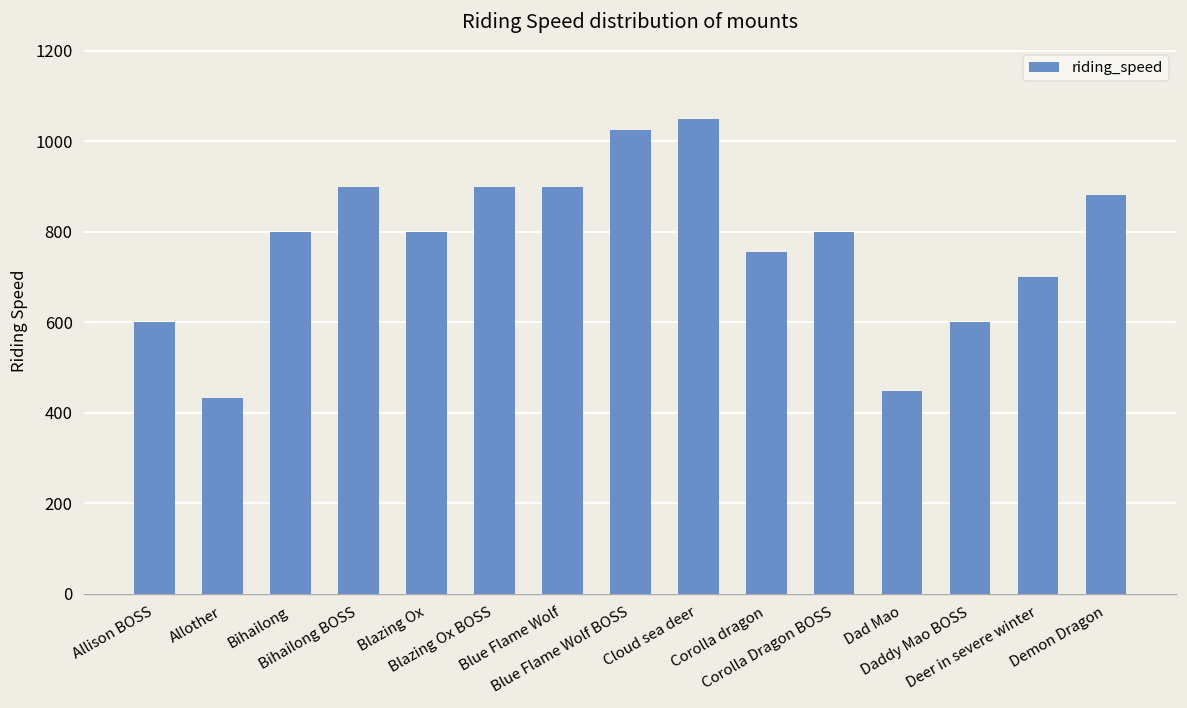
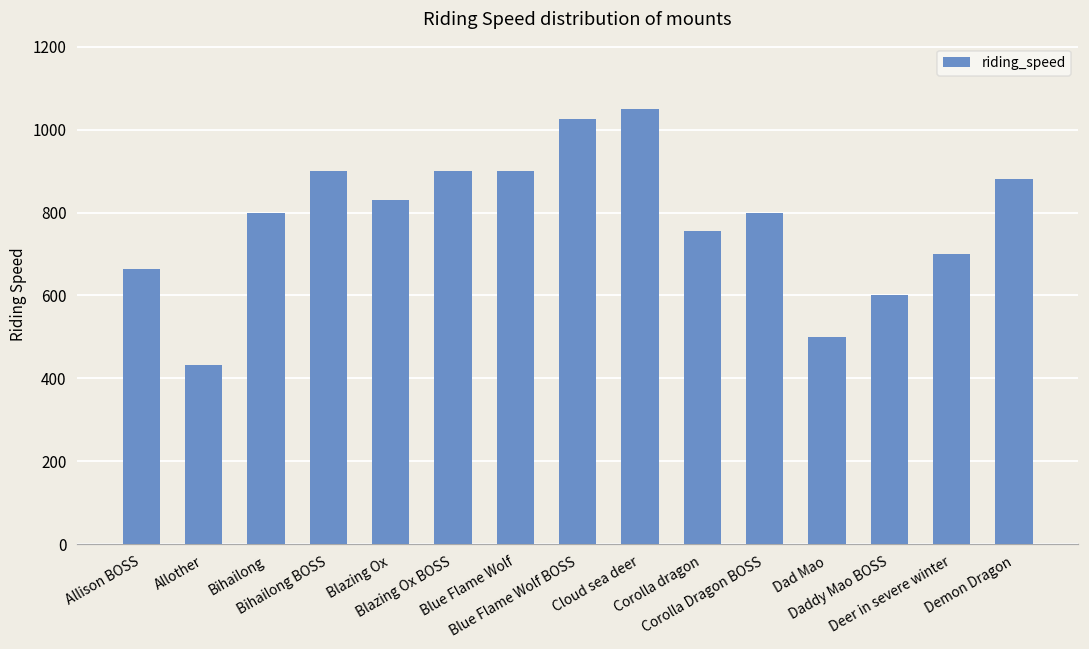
  {
-   "Allison BOSS": 600,
+   "Allison BOSS": 660,
    "Allother": 430,
    "Bihailong": 800,
    "Bihailong BOSS": 900,
-   "Blazing Ox": 800,
+   "Blazing Ox": 830,
    "Blazing Ox BOSS": 900,
    "Blue Flame Wolf": 900,
    "Blue Flame Wolf BOSS": 1030,
    "Cloud sea deer": 1050,
    "Corolla dragon": 760,
    "Corolla Dragon BOSS": 800,
-   "Dad Mao": 450,
+   "Dad Mao": 500,
    "Daddy Mao BOSS": 600,
    "Deer in severe winter": 700,
    "Demon Dragon": 880
  }
